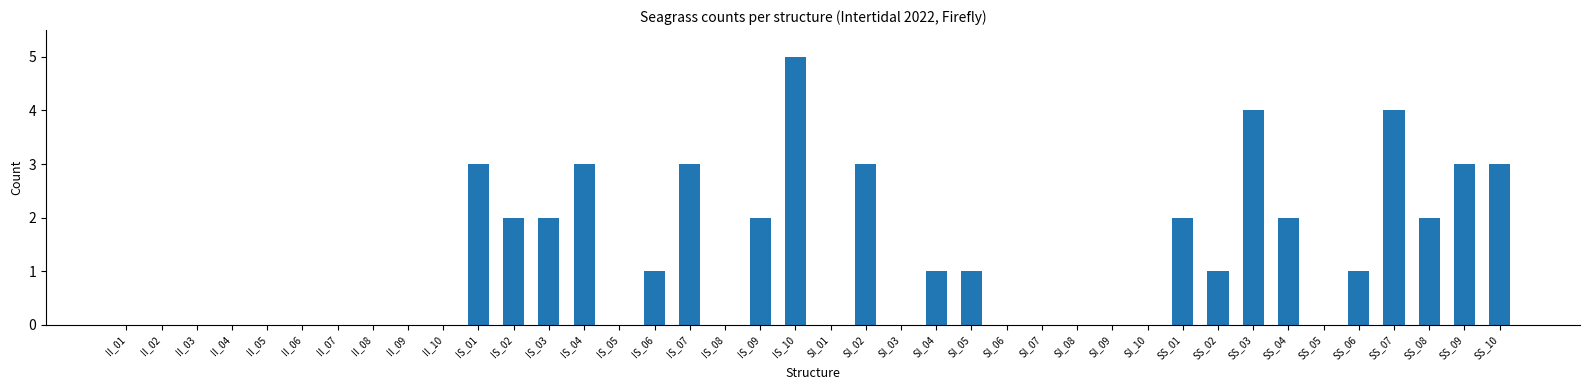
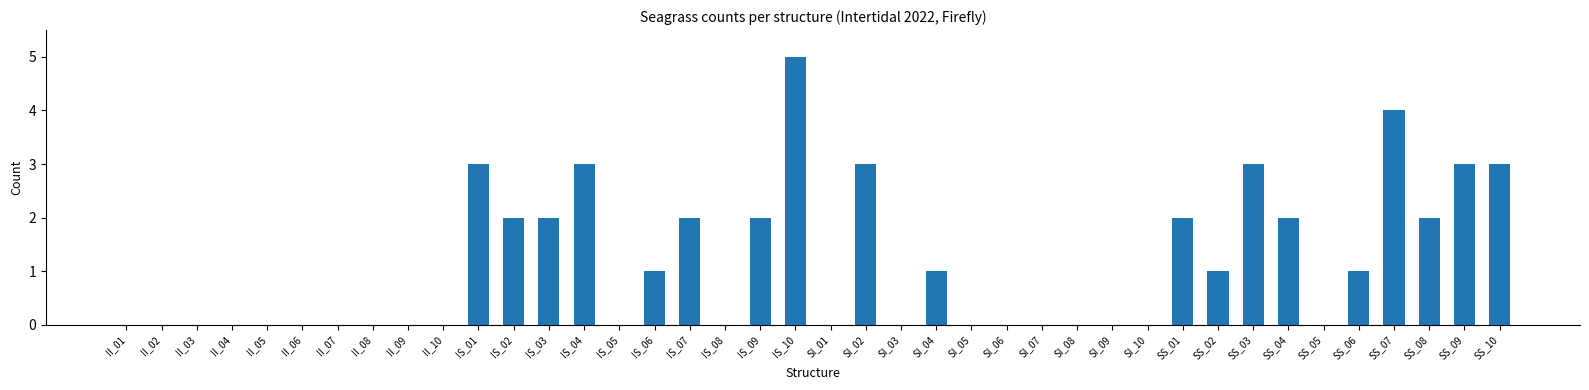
  {
    "II_01": 0,
    "II_02": 0,
    "II_03": 0,
    "II_04": 0,
    "II_05": 0,
    "II_06": 0,
    "II_07": 0,
    "II_08": 0,
    "II_09": 0,
    "II_10": 0,
    "IS_01": 3,
    "IS_02": 2,
    "IS_03": 2,
    "IS_04": 3,
    "IS_05": 0,
    "IS_06": 1,
-   "IS_07": 3,
+   "IS_07": 2,
    "IS_08": 0,
    "IS_09": 2,
    "IS_10": 5,
    "SI_01": 0,
    "SI_02": 3,
    "SI_03": 0,
    "SI_04": 1,
-   "SI_05": 1,
+   "SI_05": 0,
    "SI_06": 0,
    "SI_07": 0,
    "SI_08": 0,
    "SI_09": 0,
    "SI_10": 0,
    "SS_01": 2,
    "SS_02": 1,
-   "SS_03": 4,
+   "SS_03": 3,
    "SS_04": 2,
    "SS_05": 0,
    "SS_06": 1,
    "SS_07": 4,
    "SS_08": 2,
    "SS_09": 3,
    "SS_10": 3
  }
